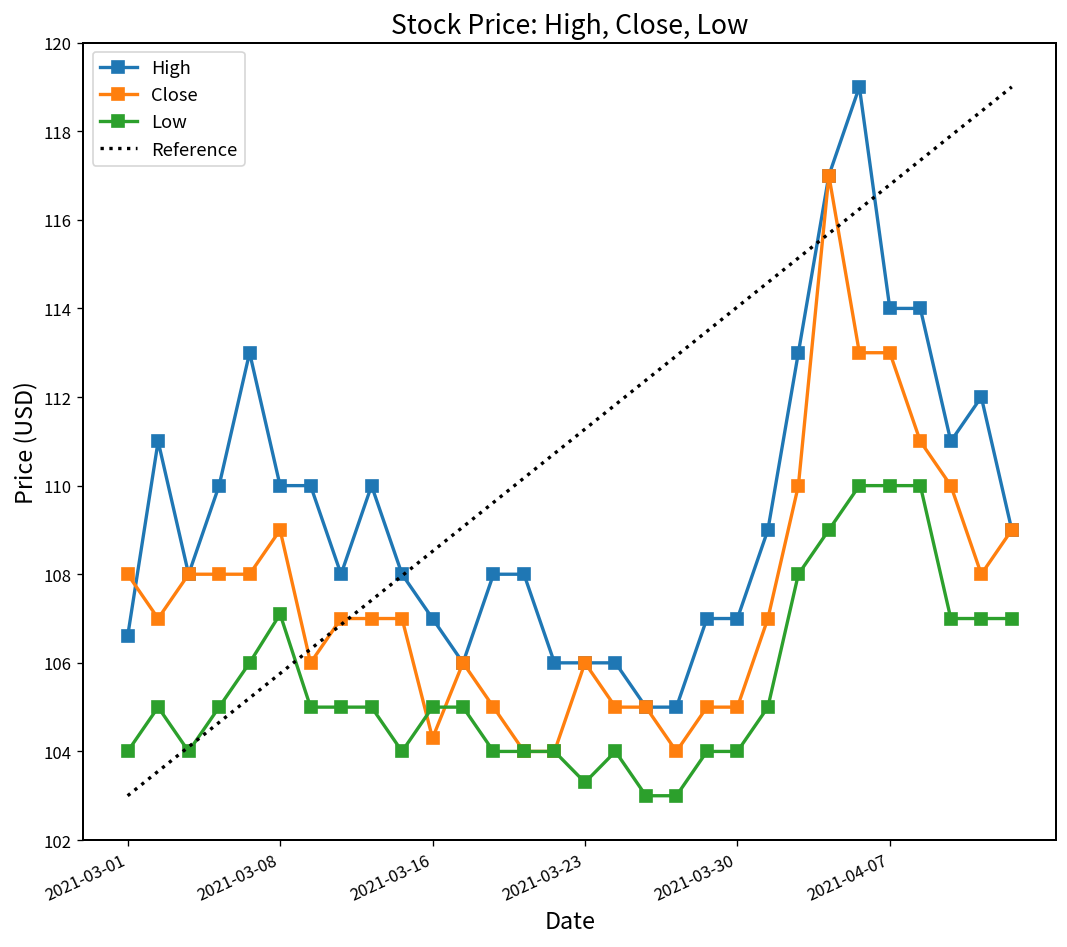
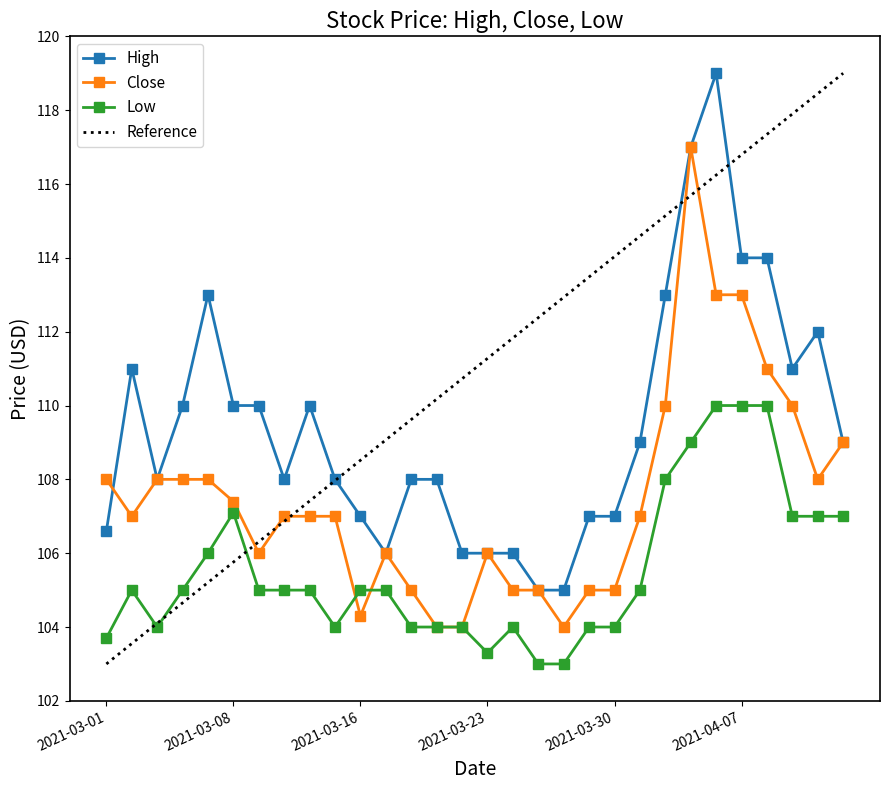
  {
    "High": {
      "2021-03-01": 106.6,
      "2021-03-08": 110.0,
      "2021-03-16": 107.0,
      "2021-03-30": 107.0,
      "2021-04-07": 114.0
    },
    "Close": {
      "2021-03-01": 108.0,
-     "2021-03-08": 109.0,
+     "2021-03-08": 107.4,
      "2021-03-16": 104.3,
      "2021-03-30": 105.0,
      "2021-04-07": 113.0
    },
    "Low": {
-     "2021-03-01": 104.0,
+     "2021-03-01": 103.7,
      "2021-03-08": 107.1,
      "2021-03-16": 105.0,
      "2021-03-23": 103.3,
      "2021-03-30": 104.0,
      "2021-04-07": 110.0
    },
    "Reference": {
      "2021-03-01": 103.0,
      "2021-03-08": 105.8,
      "2021-03-16": 108.5,
      "2021-03-23": 111.3,
      "2021-03-30": 114.0,
      "2021-04-07": 116.8
    }
  }
